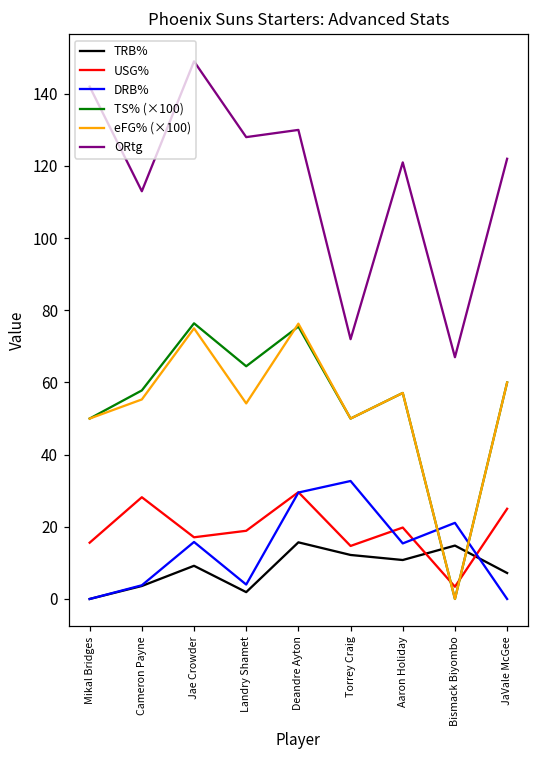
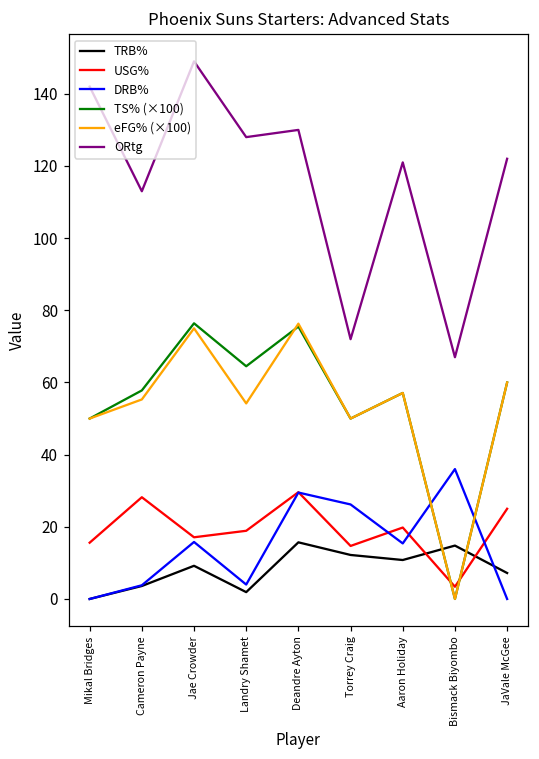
  {
    "TRB%": {
      "Jae Crowder": 9,
      "Landry Shamet": 2,
      "Deandre Ayton": 16,
      "Torrey Craig": 12,
      "Aaron Holiday": 11,
      "Bismack Biyombo": 15,
      "JaVale McGee": 7
    },
    "USG%": {
      "Mikal Bridges": 16,
      "Cameron Payne": 28,
      "Jae Crowder": 17,
      "Landry Shamet": 19,
      "Torrey Craig": 15,
      "Aaron Holiday": 20,
      "Bismack Biyombo": 3,
      "JaVale McGee": 25
    },
    "DRB%": {
      "Jae Crowder": 16,
      "Landry Shamet": 4,
-     "Torrey Craig": 33,
+     "Torrey Craig": 26,
      "Aaron Holiday": 15,
-     "Bismack Biyombo": 21,
+     "Bismack Biyombo": 36,
      "JaVale McGee": 0
    },
    "TS% (×100)": {
      "Cameron Payne": 58,
      "Jae Crowder": 76,
      "Landry Shamet": 65,
      "Deandre Ayton": 76
    },
    "eFG% (×100)": {
      "Cameron Payne": 55,
      "Jae Crowder": 75,
      "Landry Shamet": 54,
      "Deandre Ayton": 76
    },
    "ORtg": {
      "Cameron Payne": 113,
      "Landry Shamet": 128,
      "Deandre Ayton": 130,
      "Torrey Craig": 72,
      "Aaron Holiday": 121,
      "Bismack Biyombo": 67,
      "JaVale McGee": 122
    }
  }
